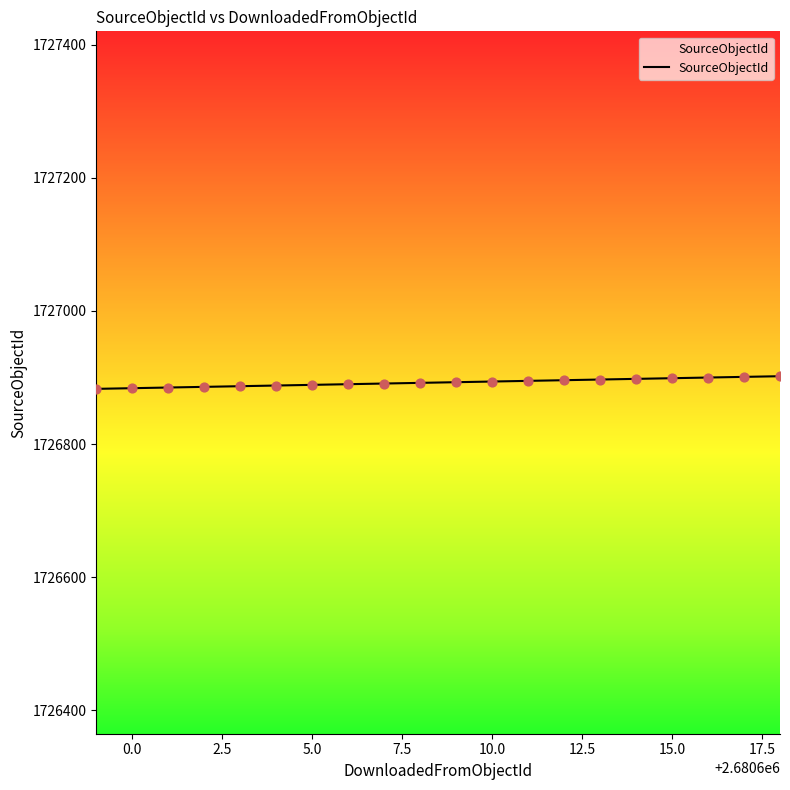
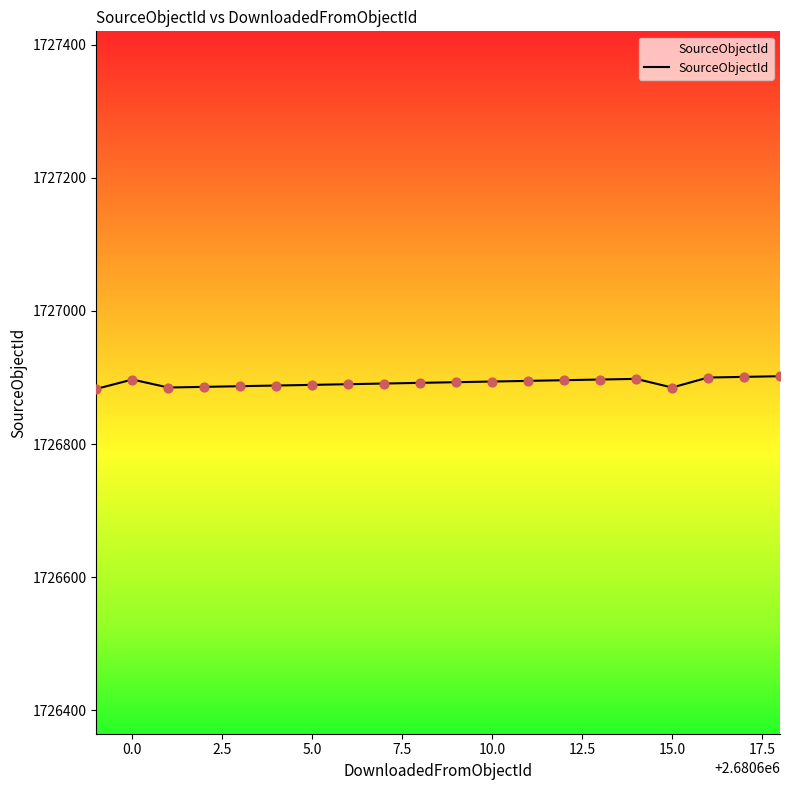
  {
-   "0.0": 1726880,
+   "0.0": 1726900,
    "5.0": 1726890,
    "10.0": 1726890,
-   "15.0": 1726900
+   "15.0": 1726890
  }
